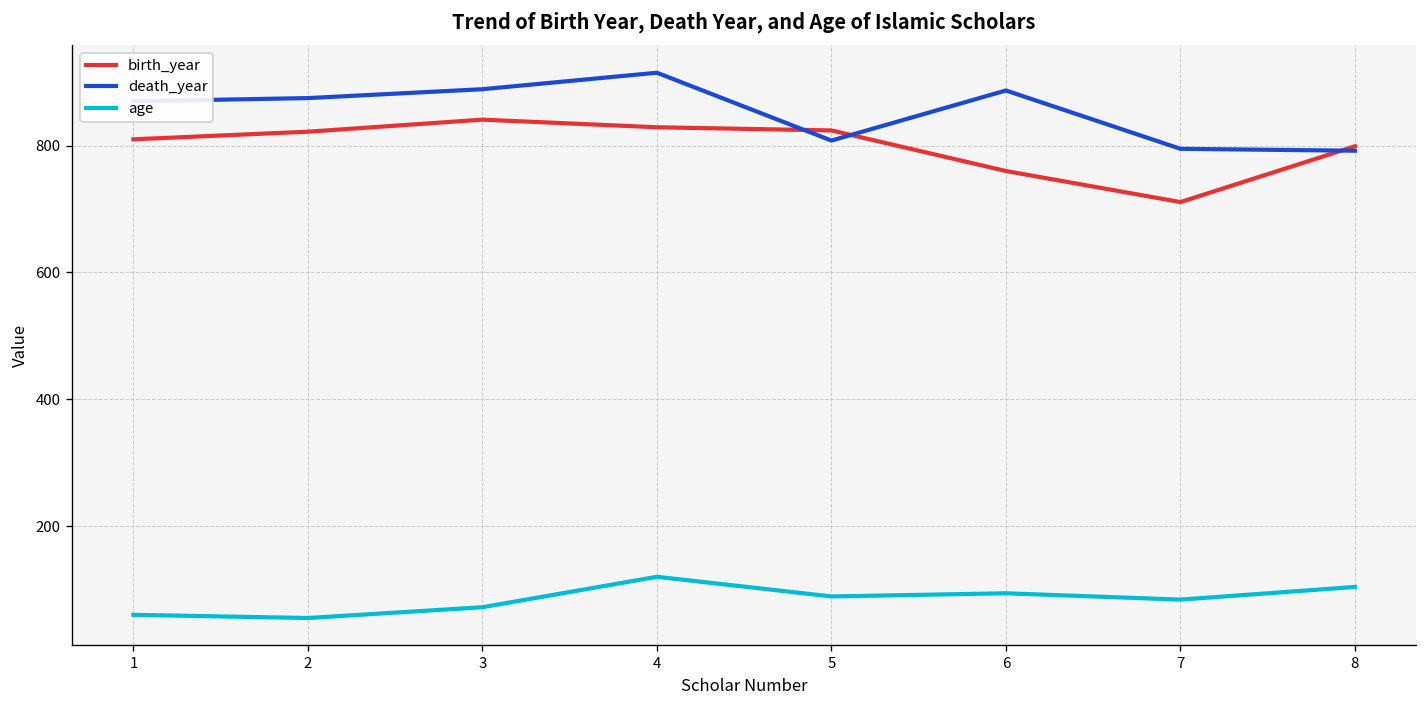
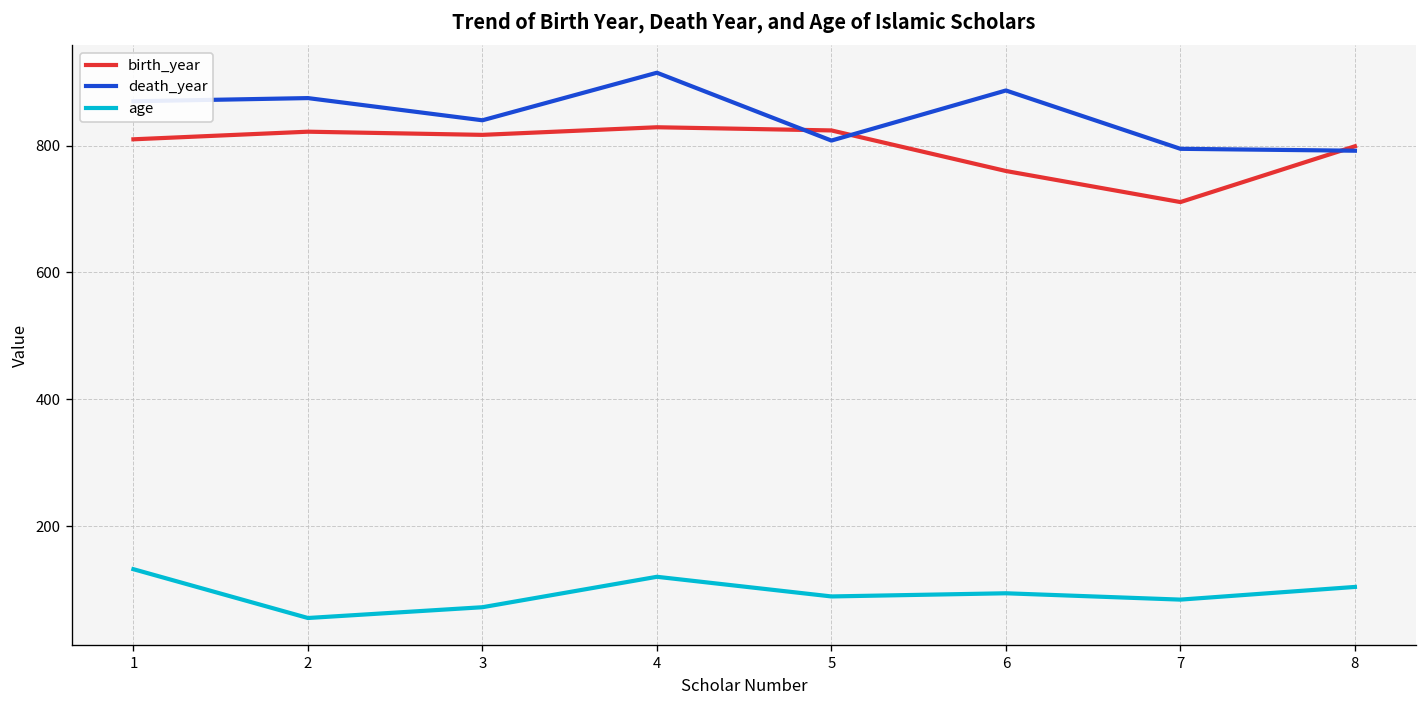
  {
    "birth_year": {
      "1": 810,
      "2": 820,
-     "3": 840,
+     "3": 820,
      "4": 830,
      "5": 820,
      "6": 760,
      "7": 710,
      "8": 800
    },
    "death_year": {
      "2": 880,
-     "3": 890,
+     "3": 840,
      "4": 920,
      "5": 810,
      "6": 890,
      "7": 800,
      "8": 790
    },
    "age": {
-     "1": 60,
+     "1": 130,
      "2": 60,
      "3": 70,
      "4": 120,
      "5": 90,
      "6": 90,
      "7": 80,
      "8": 100
    }
  }
